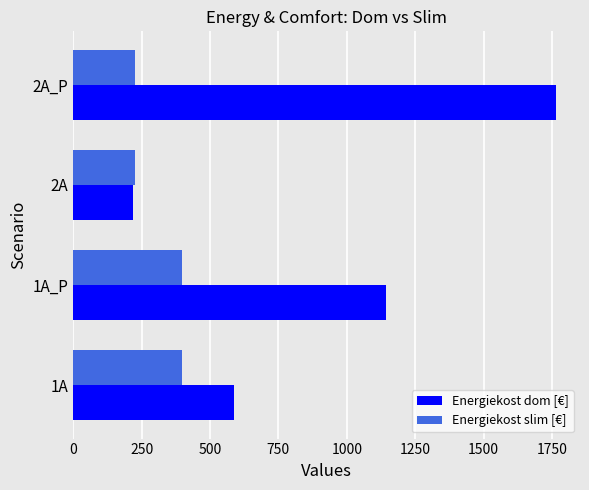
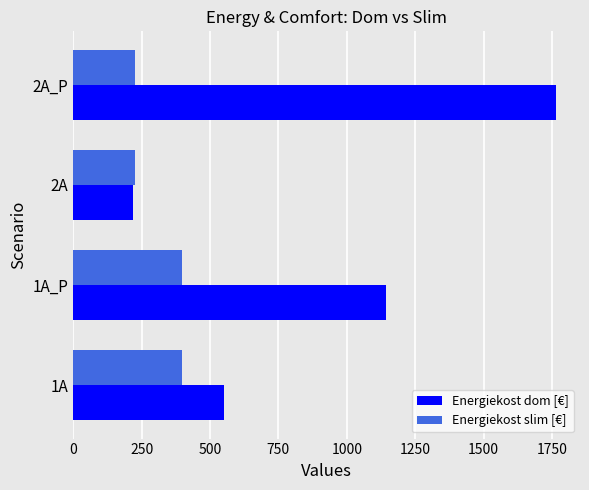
  {
    "Energiekost dom [€]": {
      "2A_P": 1760,
      "2A": 220,
      "1A_P": 1140,
-     "1A": 590
+     "1A": 550
    },
    "Energiekost slim [€]": {
      "2A_P": 230,
      "2A": 230,
      "1A_P": 400,
      "1A": 400
    }
  }
